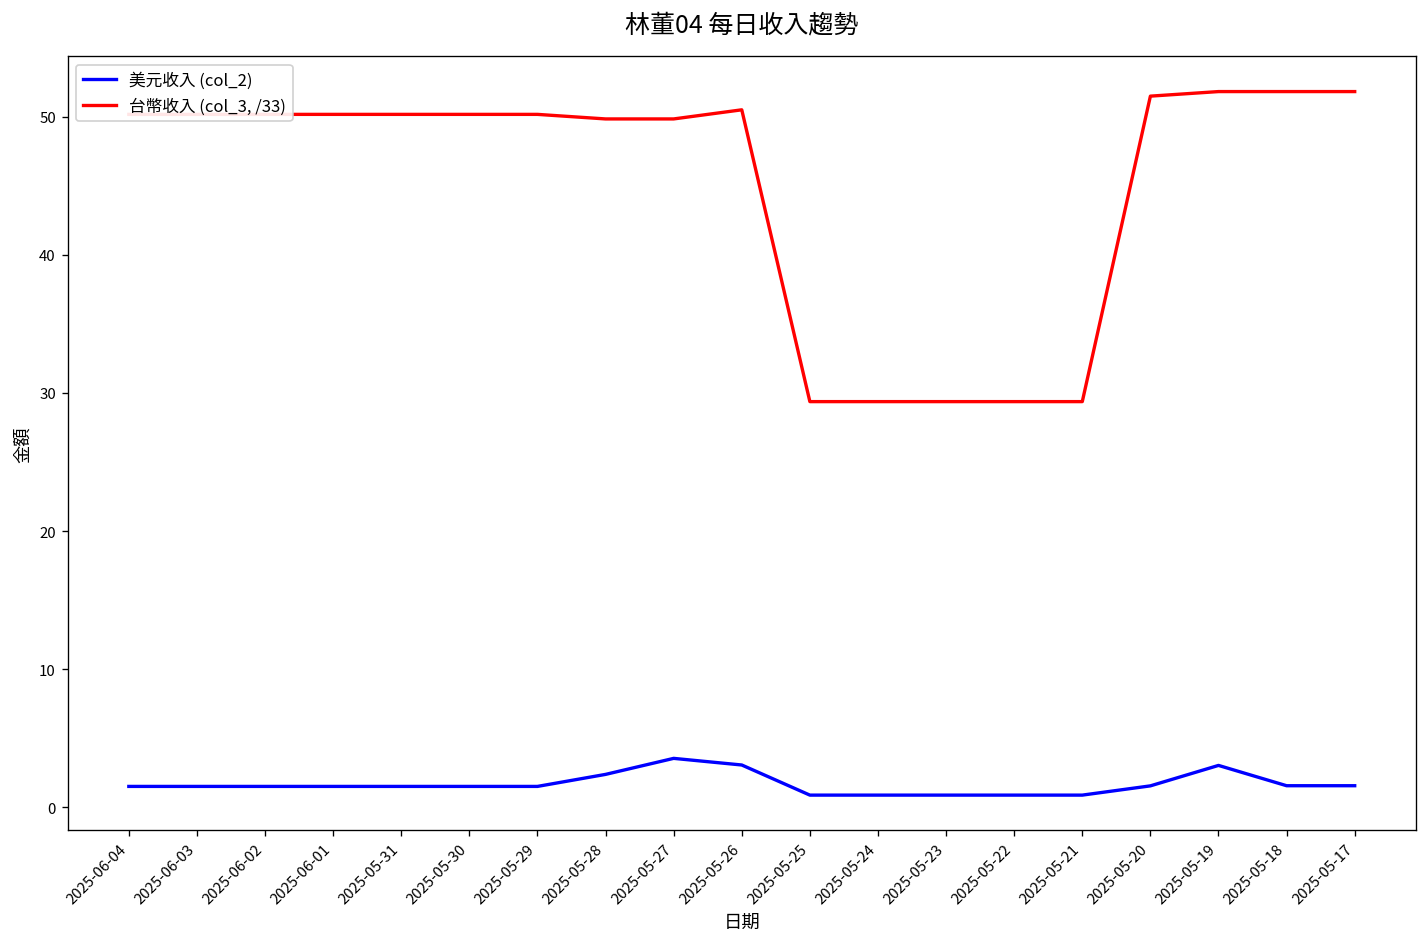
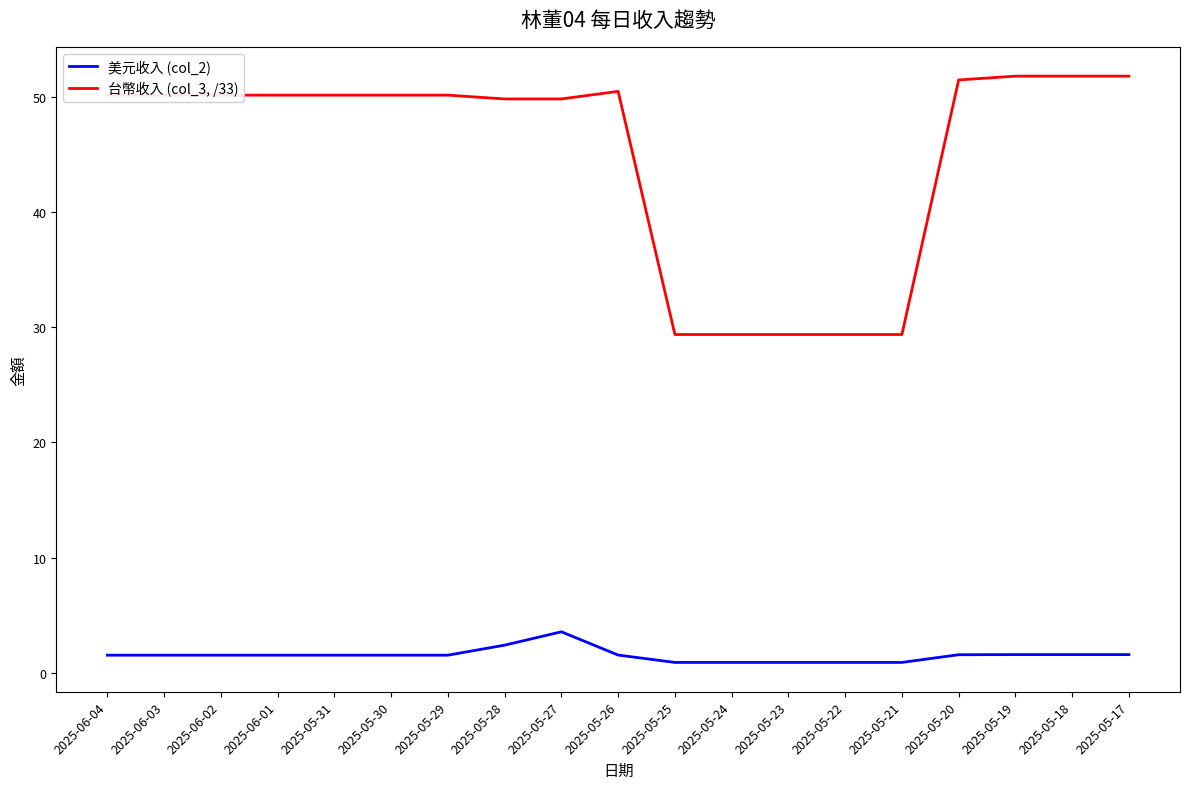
  {
    "美元收入 (col_2)": {
      "2025-06-04": 1.5,
      "2025-06-03": 1.5,
      "2025-06-02": 1.5,
      "2025-06-01": 1.5,
      "2025-05-31": 1.5,
      "2025-05-30": 1.5,
      "2025-05-29": 1.5,
      "2025-05-28": 2.4,
      "2025-05-27": 3.6,
-     "2025-05-26": 3.1,
+     "2025-05-26": 1.5,
      "2025-05-25": 0.9,
      "2025-05-24": 0.9,
      "2025-05-23": 0.9,
      "2025-05-22": 0.9,
      "2025-05-21": 0.9,
      "2025-05-20": 1.6,
-     "2025-05-19": 3.0,
+     "2025-05-19": 1.6,
      "2025-05-18": 1.6,
      "2025-05-17": 1.6
    },
    "台幣收入 (col_3, /33)": {
      "2025-06-01": 50.2,
      "2025-05-31": 50.2,
      "2025-05-30": 50.2,
      "2025-05-29": 50.2,
      "2025-05-28": 49.8,
      "2025-05-27": 49.8,
      "2025-05-26": 50.5,
      "2025-05-25": 29.4,
      "2025-05-24": 29.4,
      "2025-05-23": 29.4,
      "2025-05-22": 29.4,
      "2025-05-21": 29.4,
      "2025-05-20": 51.5,
      "2025-05-19": 51.8,
      "2025-05-18": 51.8,
      "2025-05-17": 51.8
    }
  }
